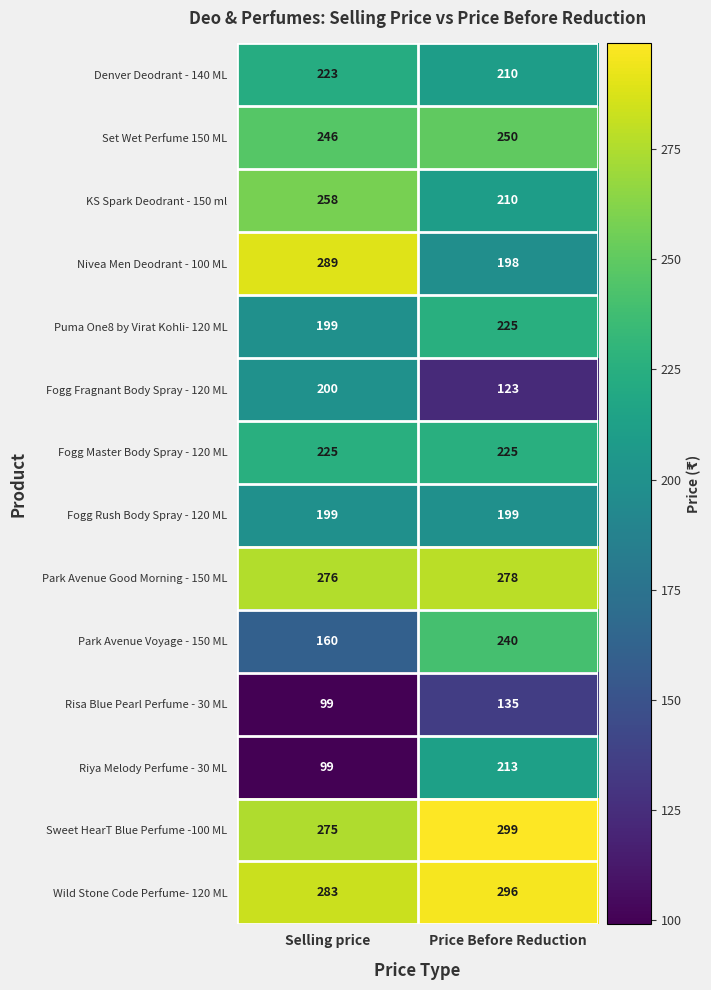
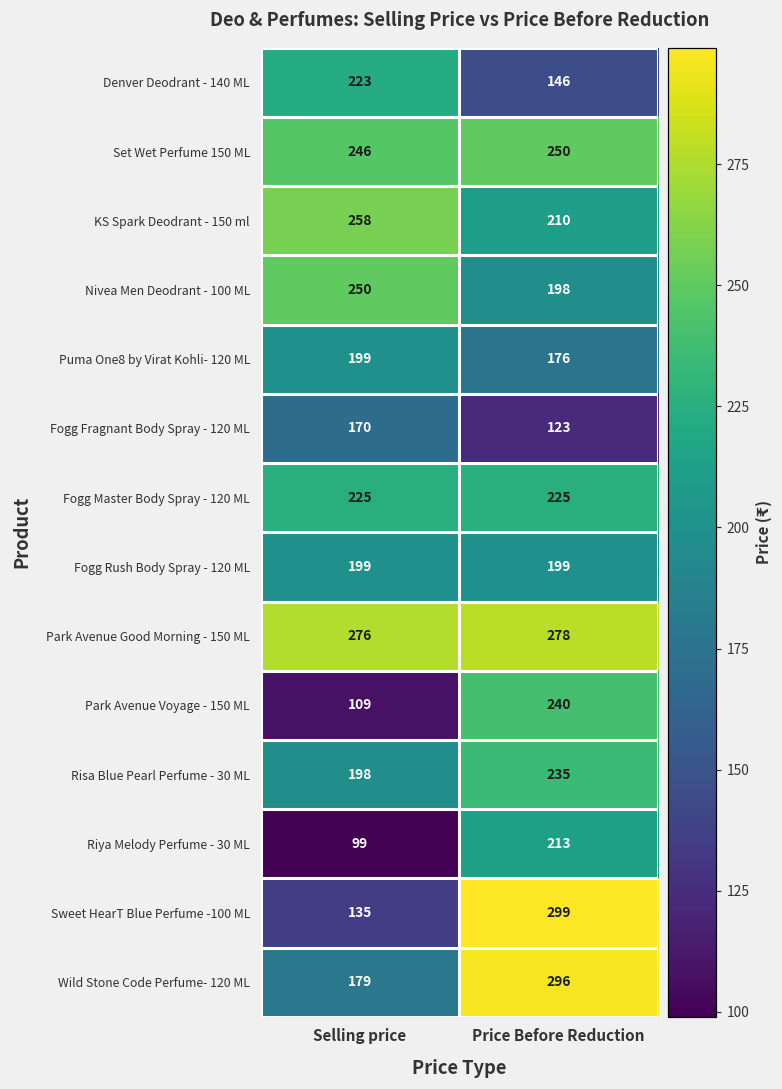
  {
    "Denver Deodrant - 140 ML": {
      "Selling price": 223,
-     "Price Before Reduction": 210
+     "Price Before Reduction": 146
    },
    "Set Wet Perfume 150 ML": {
      "Selling price": 246,
      "Price Before Reduction": 250
    },
    "KS Spark Deodrant - 150 ml": {
      "Selling price": 258,
      "Price Before Reduction": 210
    },
    "Nivea Men Deodrant - 100 ML": {
-     "Selling price": 289,
+     "Selling price": 250,
      "Price Before Reduction": 198
    },
    "Puma One8 by Virat Kohli- 120 ML": {
      "Selling price": 199,
-     "Price Before Reduction": 225
+     "Price Before Reduction": 176
    },
    "Fogg Fragnant Body Spray - 120 ML": {
-     "Selling price": 200,
+     "Selling price": 170,
      "Price Before Reduction": 123
    },
    "Fogg Master Body Spray - 120 ML": {
      "Selling price": 225,
      "Price Before Reduction": 225
    },
    "Fogg Rush Body Spray - 120 ML": {
      "Selling price": 199,
      "Price Before Reduction": 199
    },
    "Park Avenue Good Morning - 150 ML": {
      "Selling price": 276,
      "Price Before Reduction": 278
    },
    "Park Avenue Voyage - 150 ML": {
-     "Selling price": 160,
+     "Selling price": 109,
      "Price Before Reduction": 240
    },
    "Risa Blue Pearl Perfume - 30 ML": {
-     "Selling price": 99,
-     "Price Before Reduction": 135
+     "Selling price": 198,
+     "Price Before Reduction": 235
    },
    "Riya Melody Perfume - 30 ML": {
      "Selling price": 99,
      "Price Before Reduction": 213
    },
    "Sweet HearT Blue Perfume -100 ML": {
-     "Selling price": 275,
+     "Selling price": 135,
      "Price Before Reduction": 299
    },
    "Wild Stone Code Perfume- 120 ML": {
-     "Selling price": 283,
+     "Selling price": 179,
      "Price Before Reduction": 296
    }
  }
